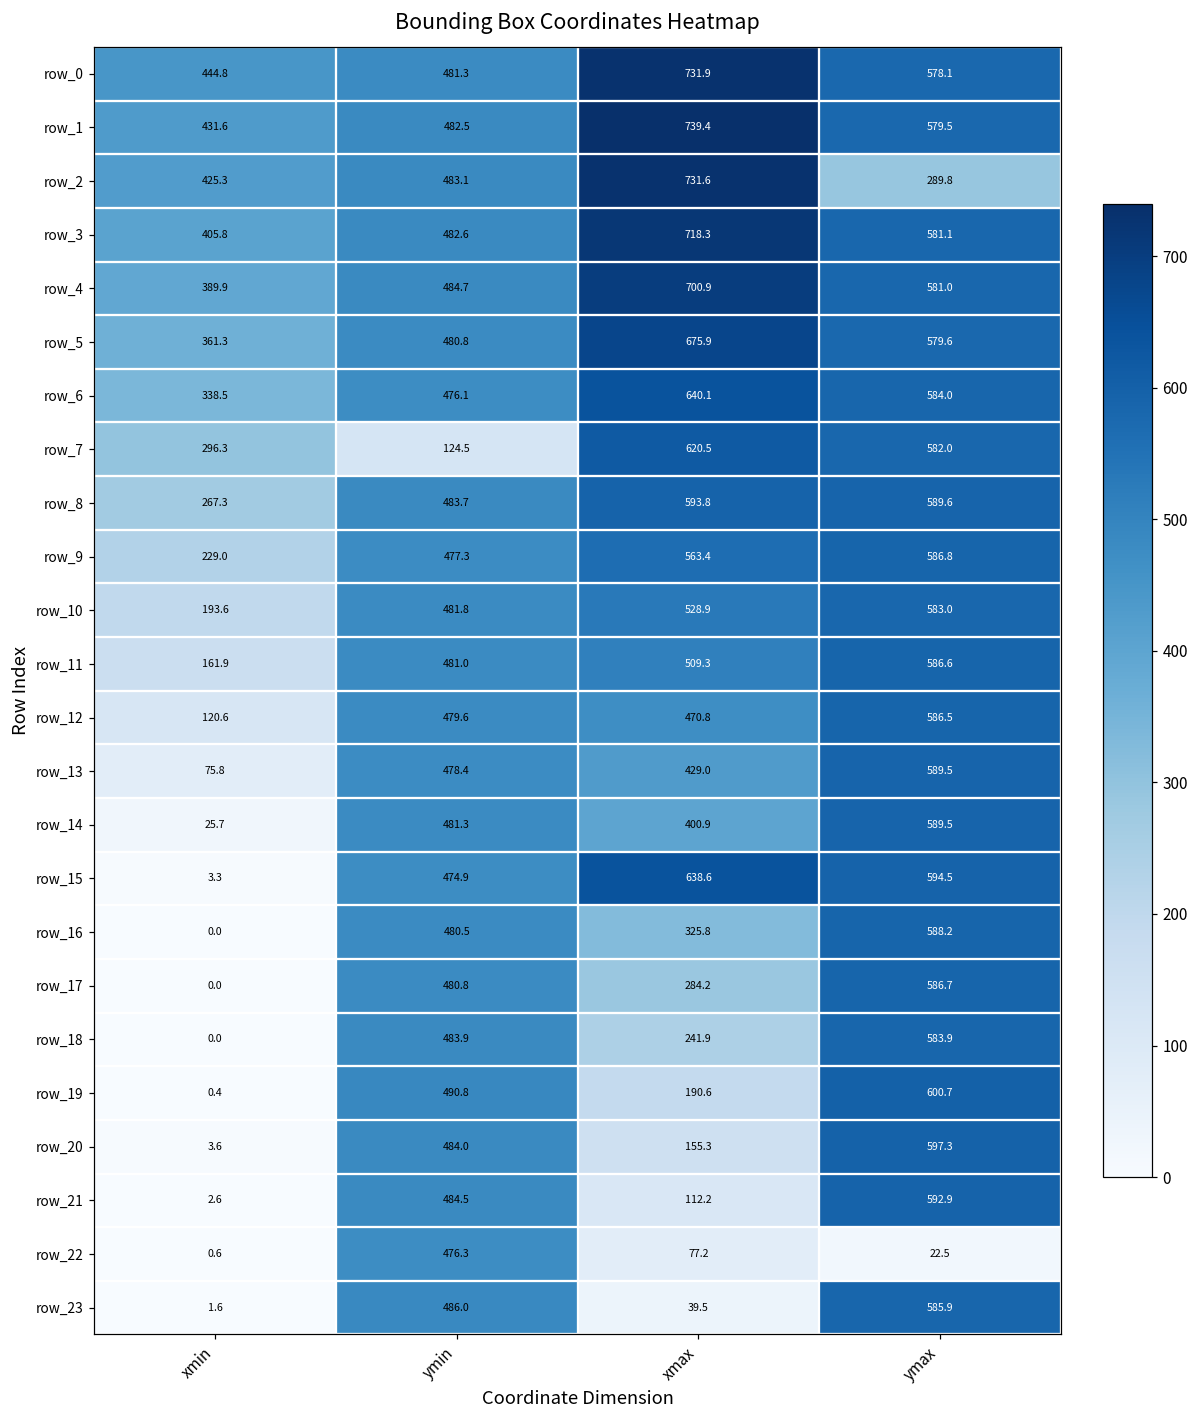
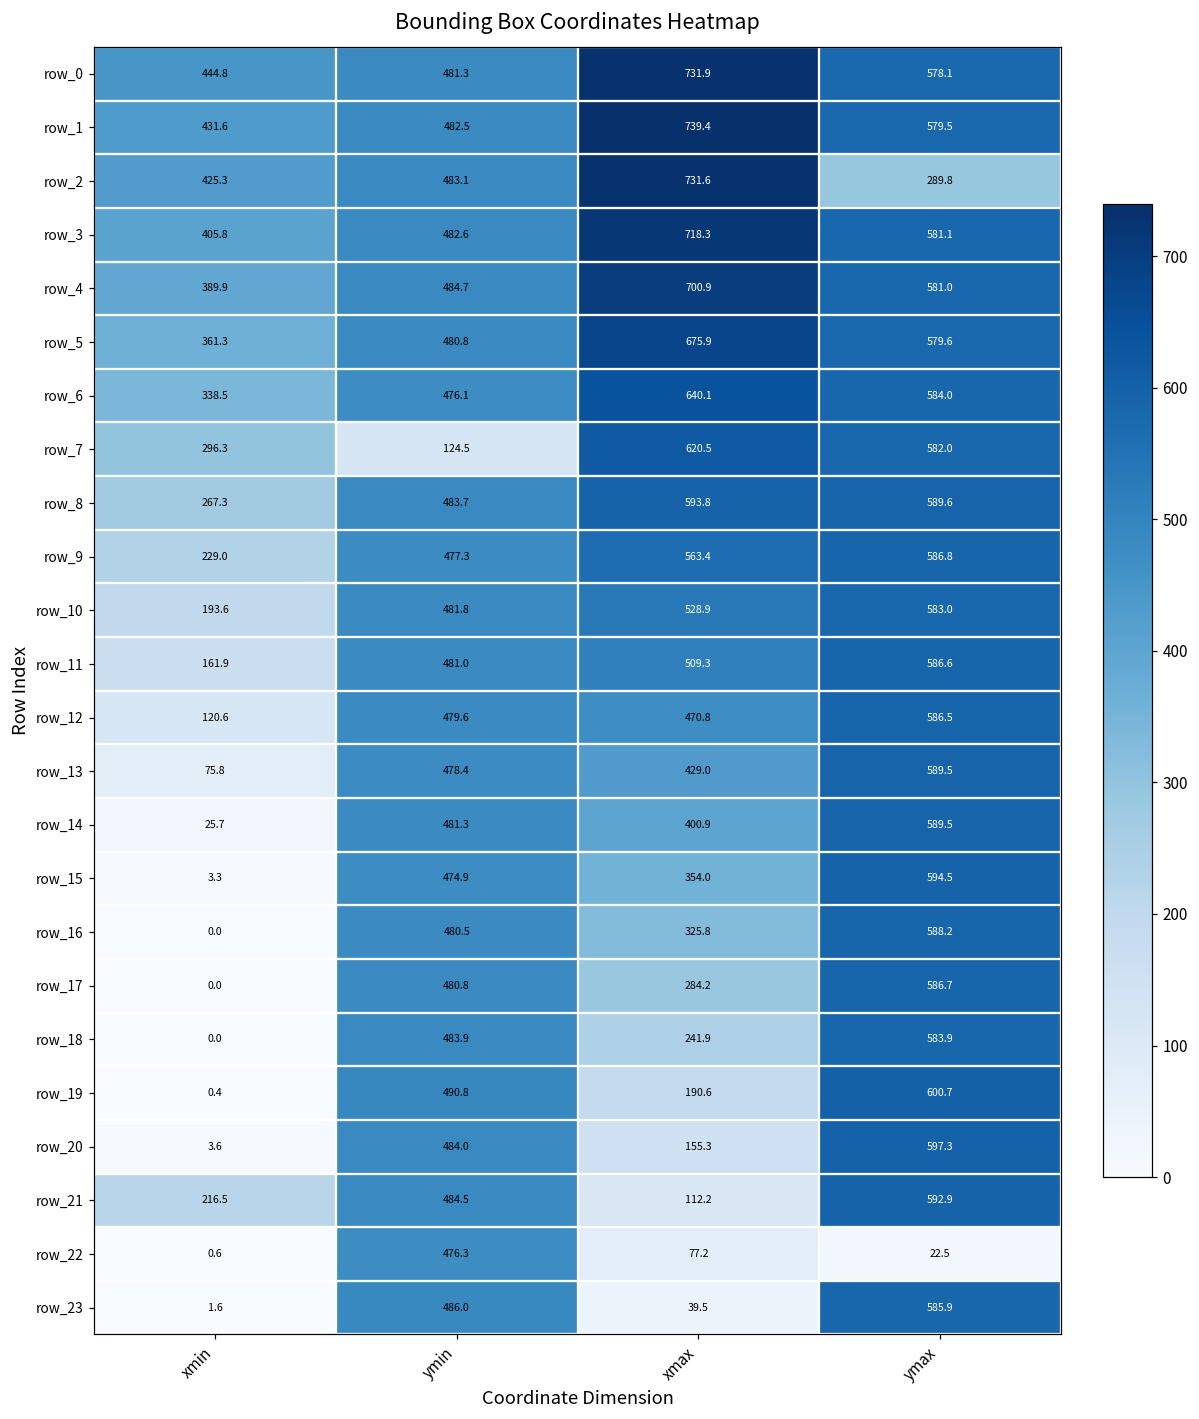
  {
    "row_0": {
      "xmin": 444.8,
      "ymin": 481.3,
      "xmax": 731.9,
      "ymax": 578.1
    },
    "row_1": {
      "xmin": 431.6,
      "ymin": 482.5,
      "xmax": 739.4,
      "ymax": 579.5
    },
    "row_2": {
      "xmin": 425.3,
      "ymin": 483.1,
      "xmax": 731.6,
      "ymax": 289.8
    },
    "row_3": {
      "xmin": 405.8,
      "ymin": 482.6,
      "xmax": 718.3,
      "ymax": 581.1
    },
    "row_4": {
      "xmin": 389.9,
      "ymin": 484.7,
      "xmax": 700.9,
      "ymax": 581.0
    },
    "row_5": {
      "xmin": 361.3,
      "ymin": 480.8,
      "xmax": 675.9,
      "ymax": 579.6
    },
    "row_6": {
      "xmin": 338.5,
      "ymin": 476.1,
      "xmax": 640.1,
      "ymax": 584.0
    },
    "row_7": {
      "xmin": 296.3,
      "ymin": 124.5,
      "xmax": 620.5,
      "ymax": 582.0
    },
    "row_8": {
      "xmin": 267.3,
      "ymin": 483.7,
      "xmax": 593.8,
      "ymax": 589.6
    },
    "row_9": {
      "xmin": 229.0,
      "ymin": 477.3,
      "xmax": 563.4,
      "ymax": 586.8
    },
    "row_10": {
      "xmin": 193.6,
      "ymin": 481.8,
      "xmax": 528.9,
      "ymax": 583.0
    },
    "row_11": {
      "xmin": 161.9,
      "ymin": 481.0,
      "xmax": 509.3,
      "ymax": 586.6
    },
    "row_12": {
      "xmin": 120.6,
      "ymin": 479.6,
      "xmax": 470.8,
      "ymax": 586.5
    },
    "row_13": {
      "xmin": 75.8,
      "ymin": 478.4,
      "xmax": 429.0,
      "ymax": 589.5
    },
    "row_14": {
      "xmin": 25.7,
      "ymin": 481.3,
      "xmax": 400.9,
      "ymax": 589.5
    },
    "row_15": {
      "xmin": 3.3,
      "ymin": 474.9,
-     "xmax": 638.6,
+     "xmax": 354.0,
      "ymax": 594.5
    },
    "row_16": {
      "xmin": 0.0,
      "ymin": 480.5,
      "xmax": 325.8,
      "ymax": 588.2
    },
    "row_17": {
      "xmin": 0.0,
      "ymin": 480.8,
      "xmax": 284.2,
      "ymax": 586.7
    },
    "row_18": {
      "xmin": 0.0,
      "ymin": 483.9,
      "xmax": 241.9,
      "ymax": 583.9
    },
    "row_19": {
      "xmin": 0.4,
      "ymin": 490.8,
      "xmax": 190.6,
      "ymax": 600.7
    },
    "row_20": {
      "xmin": 3.6,
      "ymin": 484.0,
      "xmax": 155.3,
      "ymax": 597.3
    },
    "row_21": {
-     "xmin": 2.6,
+     "xmin": 216.5,
      "ymin": 484.5,
      "xmax": 112.2,
      "ymax": 592.9
    },
    "row_22": {
      "xmin": 0.6,
      "ymin": 476.3,
      "xmax": 77.2,
      "ymax": 22.5
    },
    "row_23": {
      "xmin": 1.6,
      "ymin": 486.0,
      "xmax": 39.5,
      "ymax": 585.9
    }
  }
